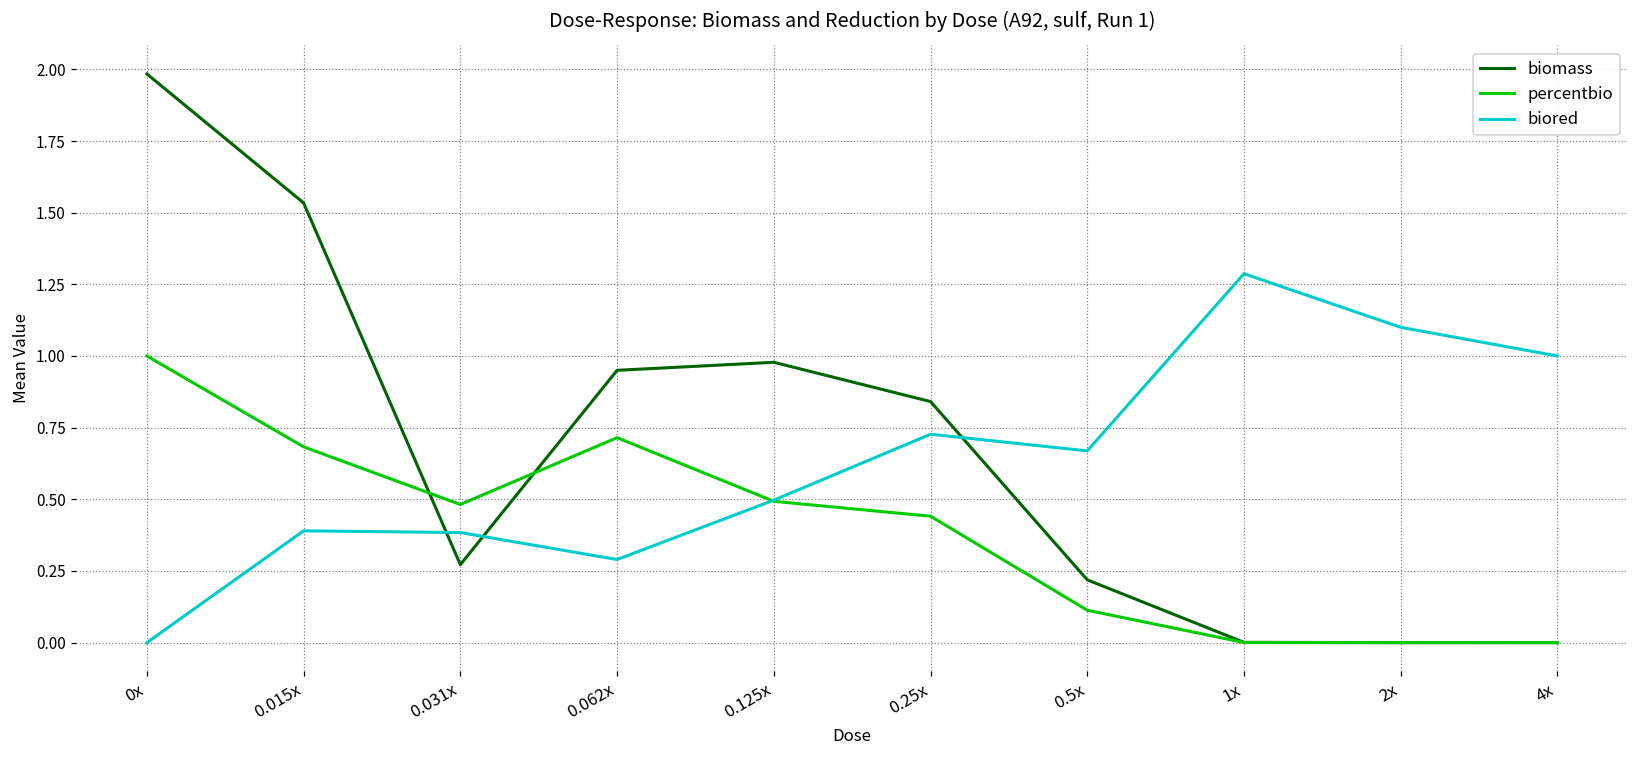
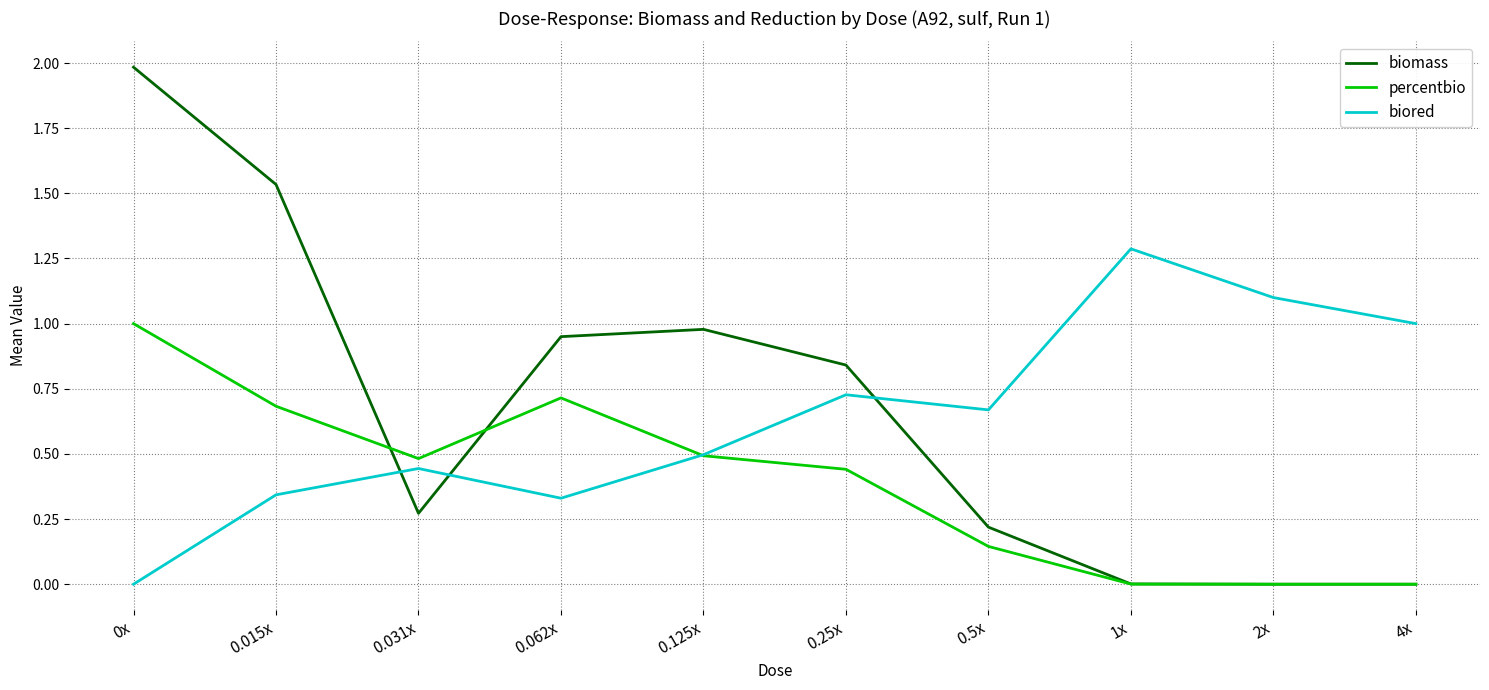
  {
    "biomass": {
      "0x": 1.98,
      "0.015x": 1.53,
      "0.031x": 0.27,
      "0.062x": 0.95,
      "0.125x": 0.98,
      "0.25x": 0.84,
      "0.5x": 0.22
    },
    "percentbio": {
      "0x": 1.00,
      "0.015x": 0.68,
      "0.031x": 0.48,
      "0.062x": 0.72,
      "0.25x": 0.44,
-     "0.5x": 0.11
+     "0.5x": 0.15
    },
    "biored": {
      "0x": 0.00,
-     "0.015x": 0.39,
-     "0.031x": 0.38,
-     "0.062x": 0.29,
+     "0.015x": 0.34,
+     "0.031x": 0.44,
+     "0.062x": 0.33,
      "0.25x": 0.73,
      "0.5x": 0.67,
      "1x": 1.29,
      "2x": 1.10,
      "4x": 1.00
    }
  }
